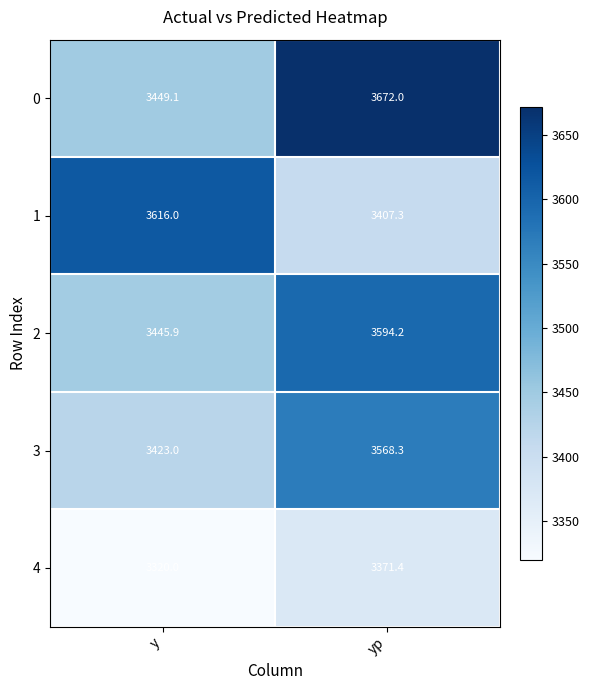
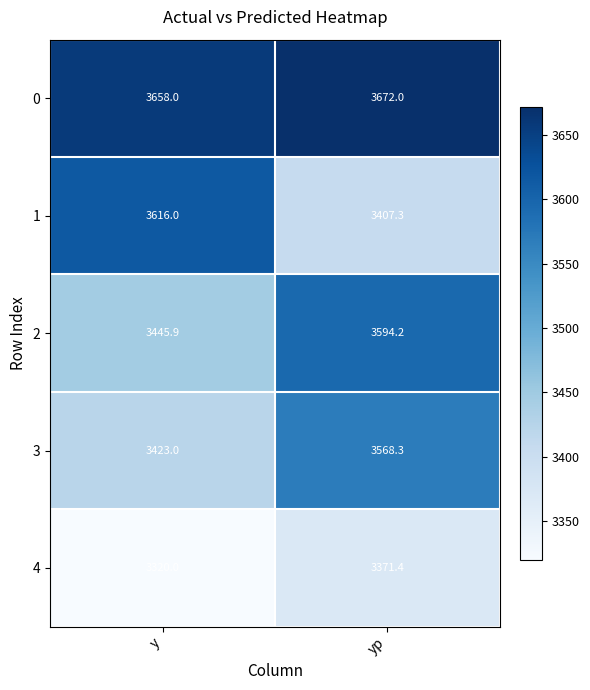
  {
    "0": {
-     "y": 3449.1,
+     "y": 3658.0,
      "yp": 3672.0
    },
    "1": {
      "y": 3616.0,
      "yp": 3407.3
    },
    "2": {
      "y": 3445.9,
      "yp": 3594.2
    },
    "3": {
      "y": 3423.0,
      "yp": 3568.3
    }
  }
